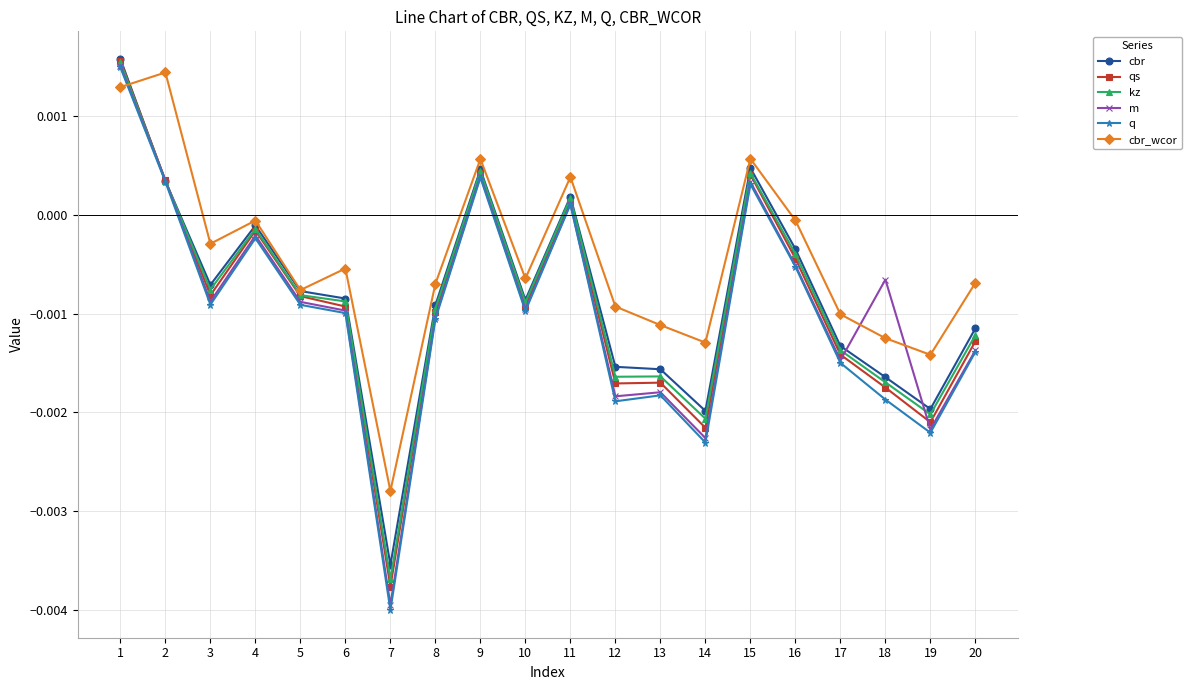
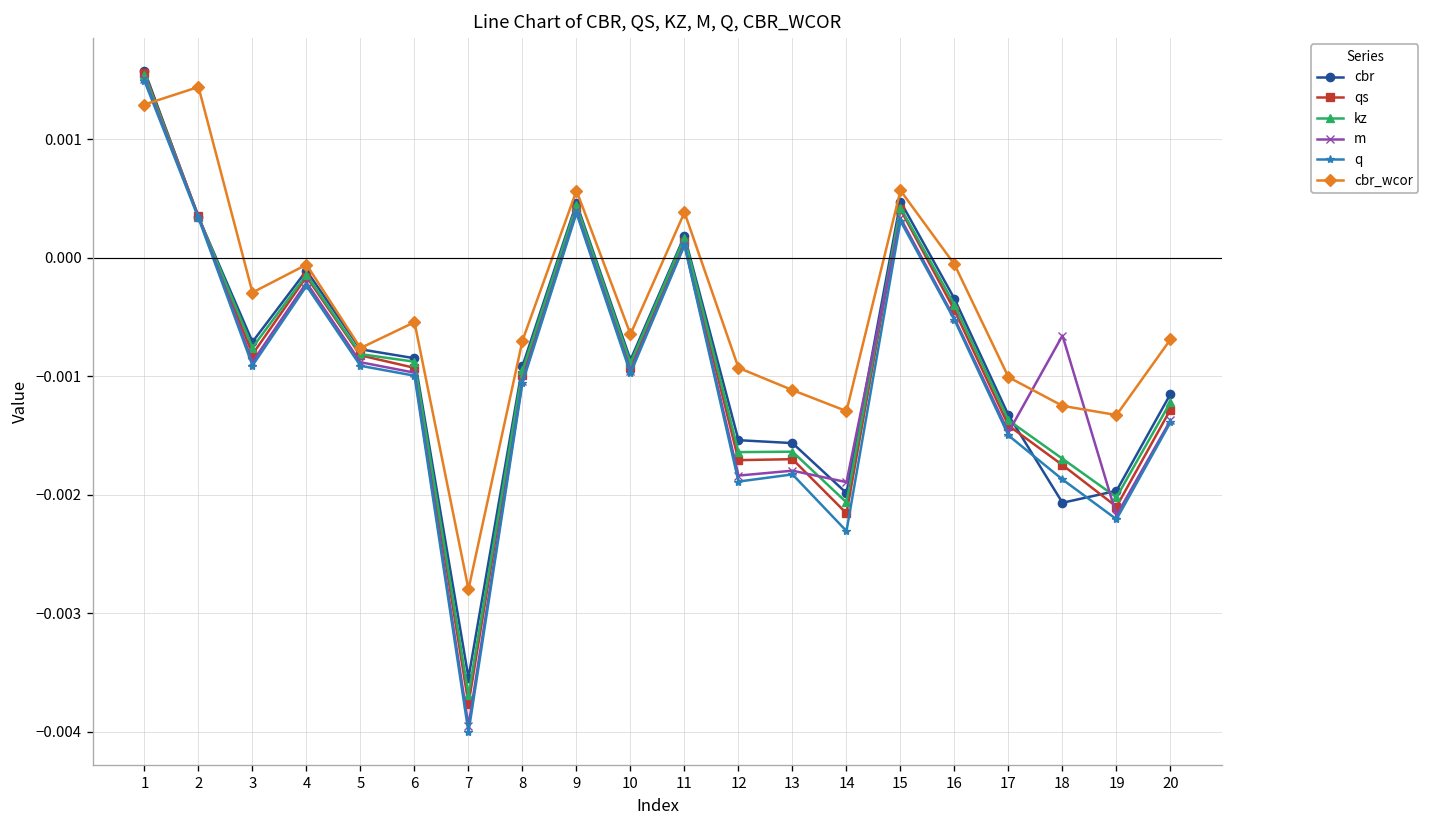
  {
    "cbr": {
      "3": -0.0007,
      "4": -0.0001,
      "6": -0.0008,
      "7": -0.0035,
      "8": -0.0009,
      "12": -0.0015,
      "13": -0.0016,
      "14": -0.0020,
      "15": 0.0005,
      "16": -0.0003,
      "17": -0.0013,
-     "18": -0.0016,
+     "18": -0.0021,
      "19": -0.0020,
      "20": -0.0011
    },
    "qs": {
      "3": -0.0008,
      "6": -0.0009,
      "7": -0.0038,
      "8": -0.0010,
      "10": -0.0009,
      "12": -0.0017,
      "13": -0.0017,
      "14": -0.0022,
      "16": -0.0004,
      "17": -0.0014,
      "18": -0.0017,
      "19": -0.0021,
      "20": -0.0013
    },
    "kz": {
      "3": -0.0008,
      "6": -0.0009,
      "7": -0.0037,
      "8": -0.0010,
      "12": -0.0016,
      "13": -0.0016,
      "14": -0.0021,
      "16": -0.0004,
      "17": -0.0014,
      "18": -0.0017,
      "19": -0.0020,
      "20": -0.0012
    },
    "m": {
      "3": -0.0009,
      "4": -0.0002,
      "5": -0.0009,
      "7": -0.0039,
      "12": -0.0018,
      "13": -0.0018,
-     "14": -0.0023,
+     "14": -0.0019,
      "17": -0.0015,
      "18": -0.0007,
      "19": -0.0022
    },
    "q": {
      "3": -0.0009,
      "4": -0.0002,
      "5": -0.0009,
      "7": -0.0040,
      "12": -0.0019,
      "13": -0.0018,
      "14": -0.0023,
      "17": -0.0015,
      "18": -0.0019,
      "19": -0.0022
    },
    "cbr_wcor": {
      "1": 0.0013,
      "2": 0.0014,
      "3": -0.0003,
      "4": -0.0001,
      "6": -0.0005,
      "7": -0.0028,
      "8": -0.0007,
      "9": 0.0006,
      "10": -0.0006,
      "11": 0.0004,
      "12": -0.0009,
      "13": -0.0011,
      "14": -0.0013,
      "15": 0.0006,
      "16": -0.0001,
      "17": -0.0010,
      "18": -0.0012,
-     "19": -0.0014,
+     "19": -0.0013,
      "20": -0.0007
    }
  }
